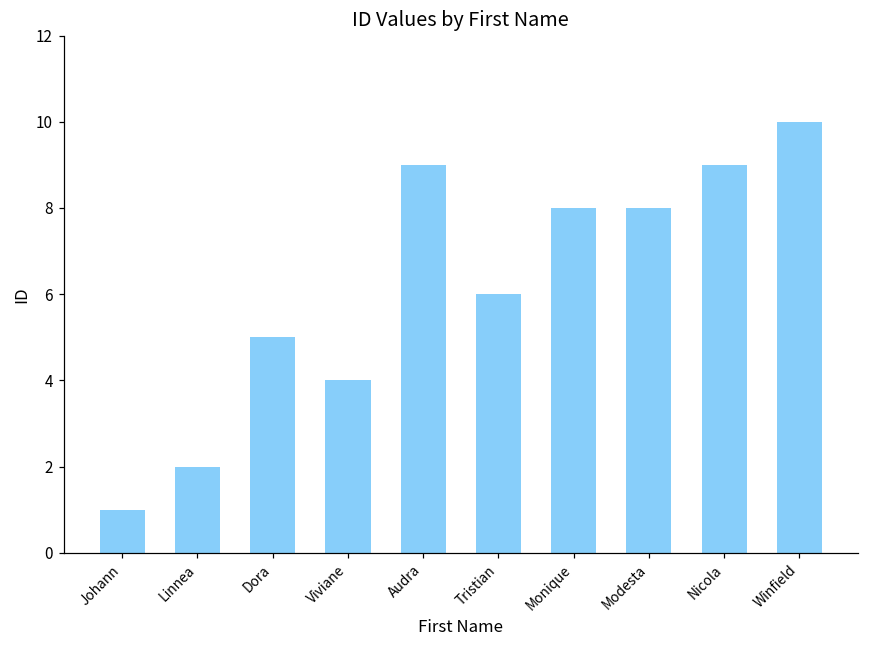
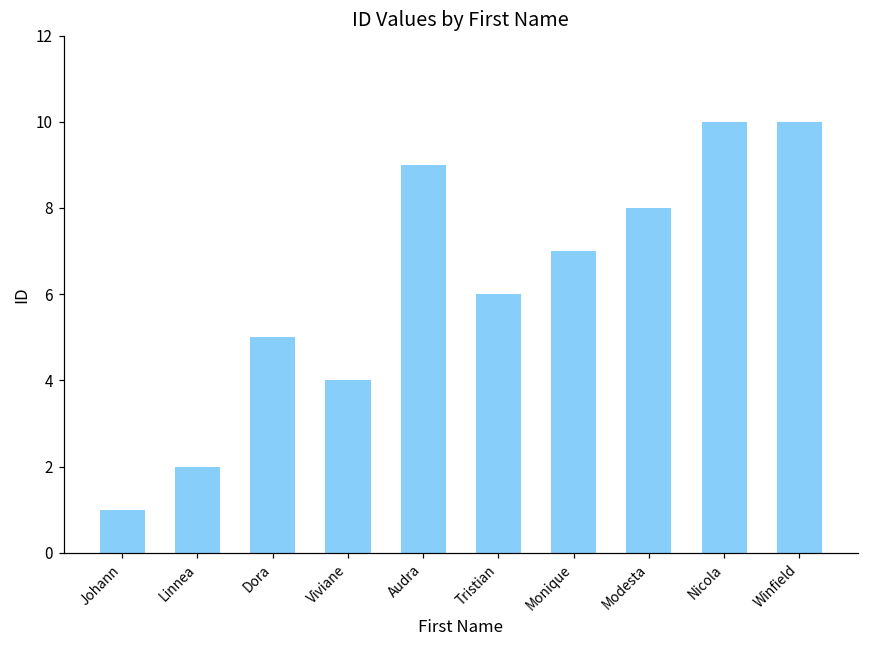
  {
    "Johann": 1,
    "Linnea": 2,
    "Dora": 5,
    "Viviane": 4,
    "Audra": 9,
    "Tristian": 6,
-   "Monique": 8,
+   "Monique": 7,
    "Modesta": 8,
-   "Nicola": 9,
+   "Nicola": 10,
    "Winfield": 10
  }
